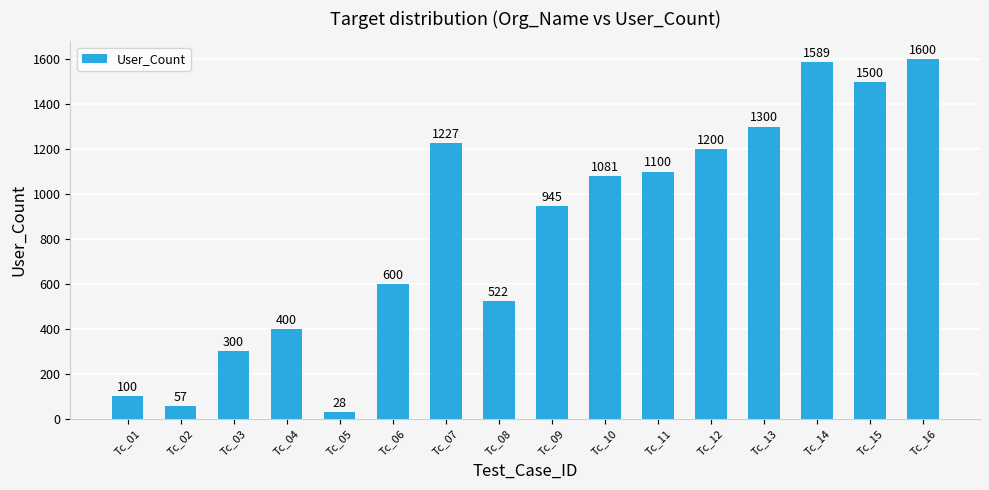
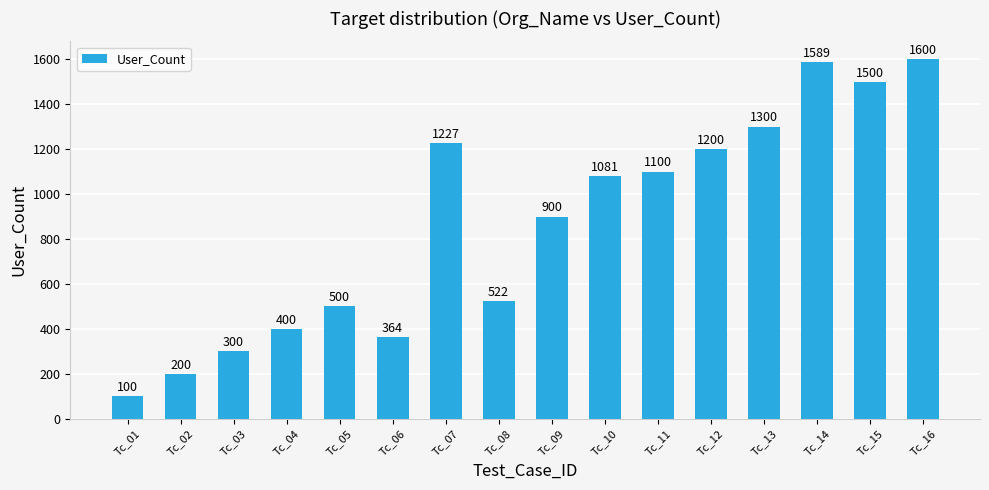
  {
    "Tc_01": 100,
-   "Tc_02": 57,
+   "Tc_02": 200,
    "Tc_03": 300,
    "Tc_04": 400,
-   "Tc_05": 28,
-   "Tc_06": 600,
+   "Tc_05": 500,
+   "Tc_06": 364,
    "Tc_07": 1227,
    "Tc_08": 522,
-   "Tc_09": 945,
+   "Tc_09": 900,
    "Tc_10": 1081,
    "Tc_11": 1100,
    "Tc_12": 1200,
    "Tc_13": 1300,
    "Tc_14": 1589,
    "Tc_15": 1500,
    "Tc_16": 1600
  }
